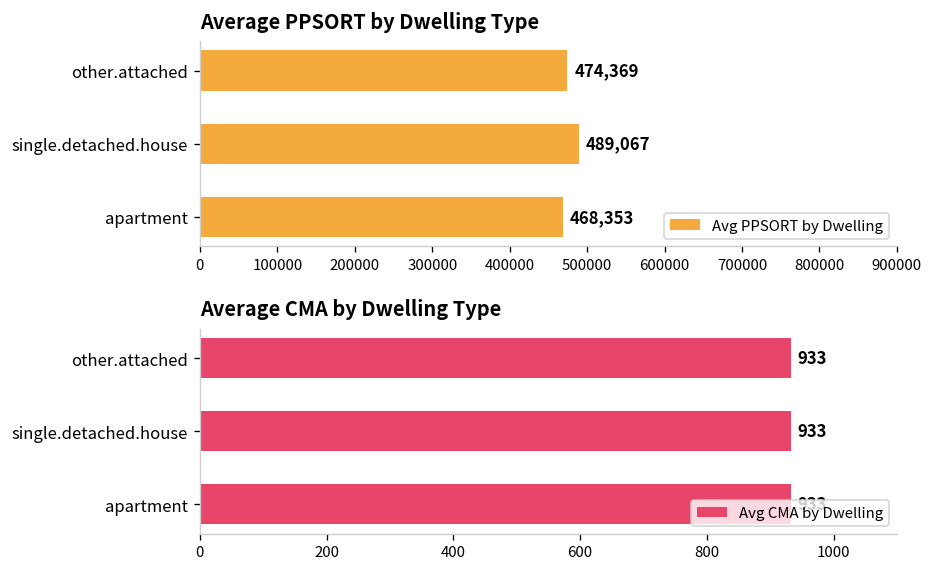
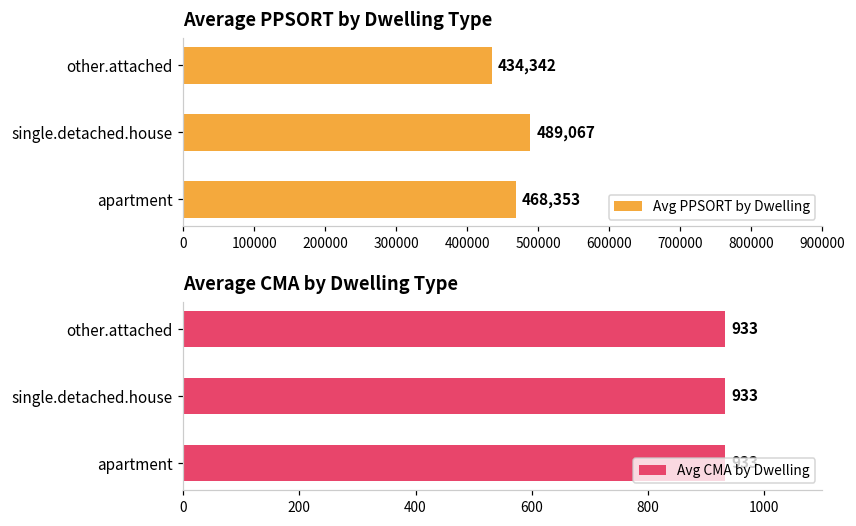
  {
    "Average PPSORT by Dwelling Type": {
-     "other.attached": "474,369",
+     "other.attached": "434,342",
      "single.detached.house": "489,067",
      "apartment": "468,353"
    },
    "Average CMA by Dwelling Type": {
      "other.attached": "933",
      "single.detached.house": "933"
    }
  }
